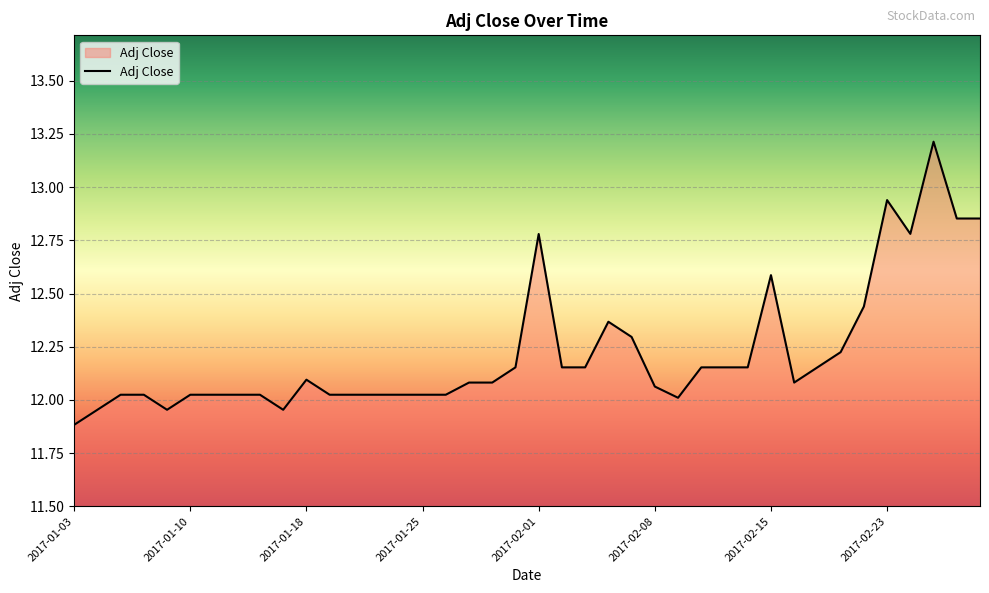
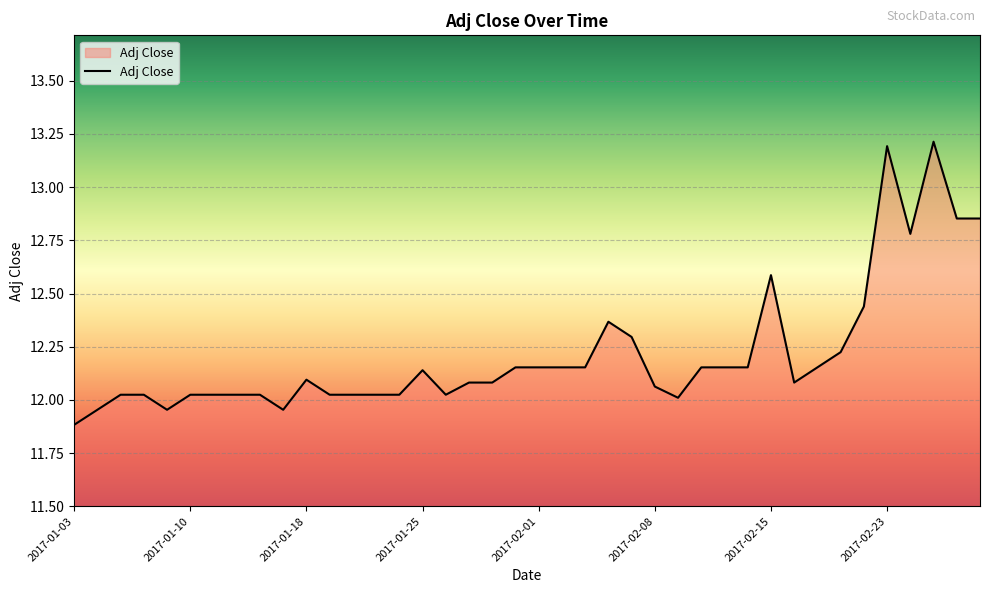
  {
    "2017-01-03": 11.88,
    "2017-01-10": 12.02,
    "2017-01-18": 12.09,
-   "2017-01-25": 12.02,
-   "2017-02-01": 12.78,
+   "2017-01-25": 12.14,
+   "2017-02-01": 12.15,
    "2017-02-08": 12.06,
    "2017-02-15": 12.59,
-   "2017-02-23": 12.94
+   "2017-02-23": 13.19
  }
